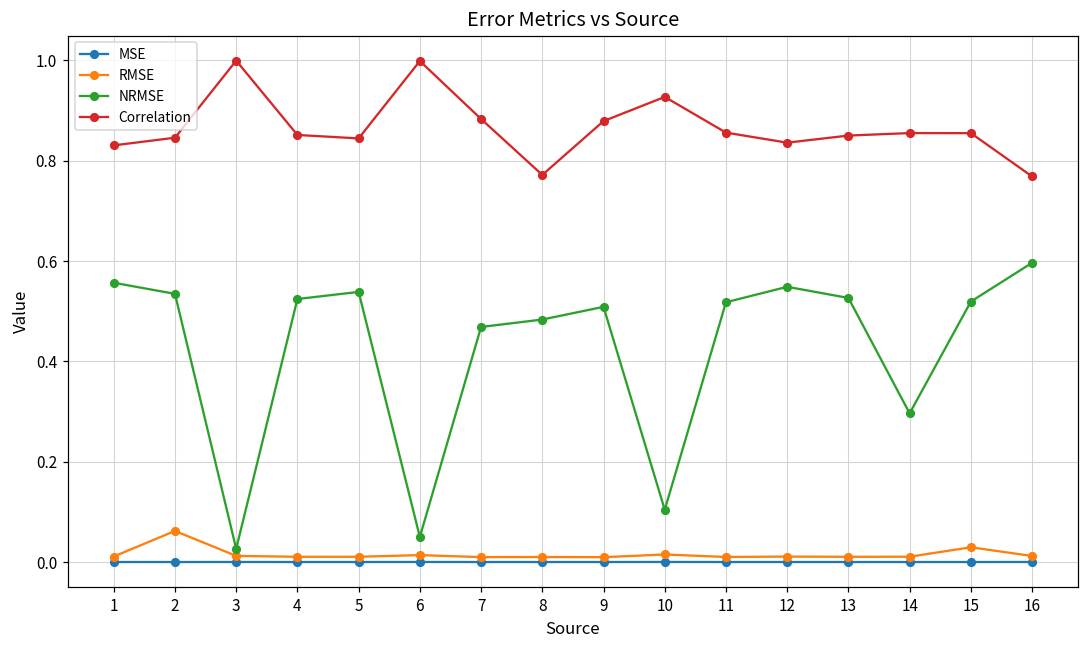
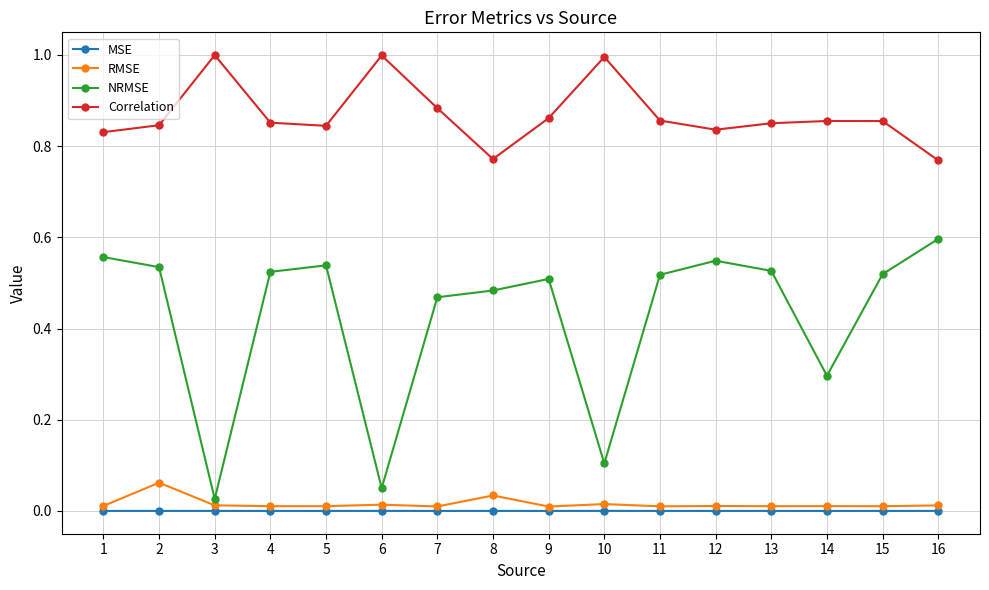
  {
    "MSE": {
      "1": 0.00,
      "2": 0.00,
      "3": 0.00,
      "4": 0.00,
      "5": 0.00,
      "6": 0.00,
      "7": 0.00,
      "8": 0.00,
      "9": 0.00,
      "10": 0.00,
      "11": 0.00,
      "12": 0.00,
      "13": 0.00,
      "14": 0.00,
      "15": 0.00,
      "16": 0.00
    },
    "RMSE": {
      "1": 0.01,
      "2": 0.06,
      "3": 0.01,
      "4": 0.01,
      "5": 0.01,
      "6": 0.01,
      "7": 0.01,
-     "8": 0.01,
+     "8": 0.03,
      "9": 0.01,
      "10": 0.02,
      "11": 0.01,
      "12": 0.01,
      "13": 0.01,
      "14": 0.01,
-     "15": 0.03,
+     "15": 0.01,
      "16": 0.01
    },
    "NRMSE": {
      "1": 0.56,
      "2": 0.53,
      "3": 0.03,
      "4": 0.52,
      "5": 0.54,
      "6": 0.05,
      "7": 0.47,
      "8": 0.48,
      "9": 0.51,
      "10": 0.10,
      "11": 0.52,
      "12": 0.55,
      "13": 0.53,
      "14": 0.30,
      "15": 0.52,
      "16": 0.60
    },
    "Correlation": {
      "1": 0.83,
      "2": 0.85,
      "3": 1.00,
      "4": 0.85,
      "5": 0.84,
      "6": 1.00,
      "7": 0.88,
      "8": 0.77,
-     "9": 0.88,
-     "10": 0.93,
+     "9": 0.86,
+     "10": 1.00,
      "11": 0.86,
      "12": 0.84,
      "13": 0.85,
      "14": 0.86,
      "15": 0.86,
      "16": 0.77
    }
  }
